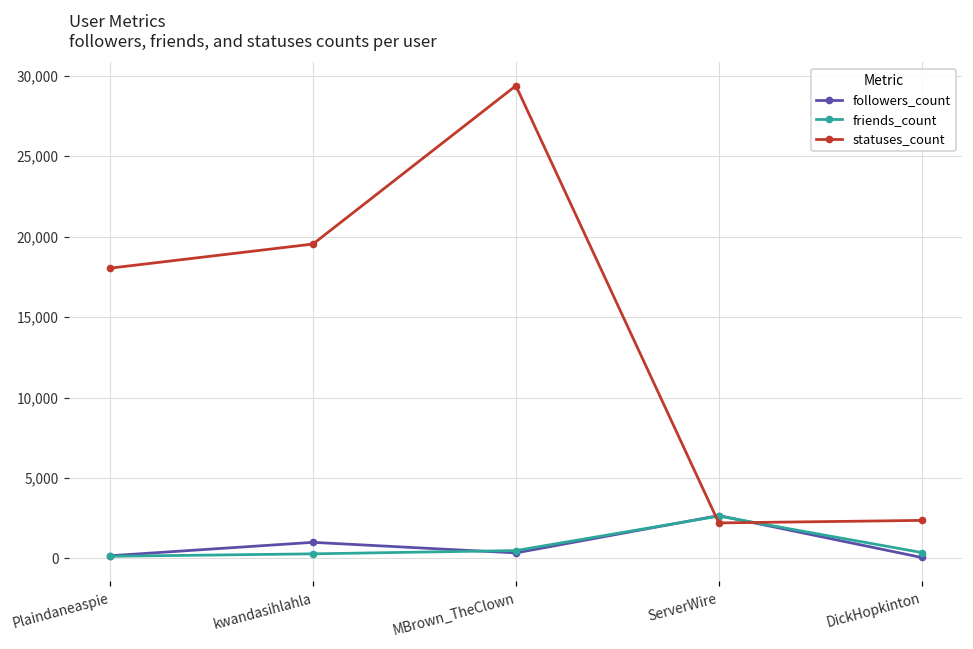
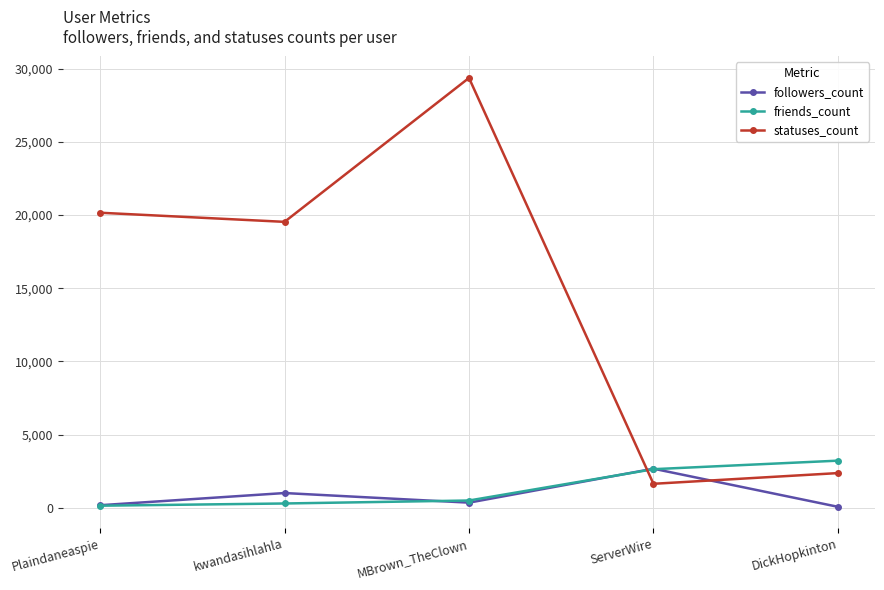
  {
    "followers_count": {
      "kwandasihlahla": "1,000",
      "DickHopkinton": "100"
    },
    "friends_count": {
      "kwandasihlahla": "300",
-     "DickHopkinton": "400"
+     "DickHopkinton": "3,200"
    },
    "statuses_count": {
-     "Plaindaneaspie": "18,000",
+     "Plaindaneaspie": "20,200",
      "kwandasihlahla": "19,500",
      "MBrown_TheClown": "29,400",
-     "ServerWire": "2,200",
+     "ServerWire": "1,600",
      "DickHopkinton": "2,400"
    }
  }
